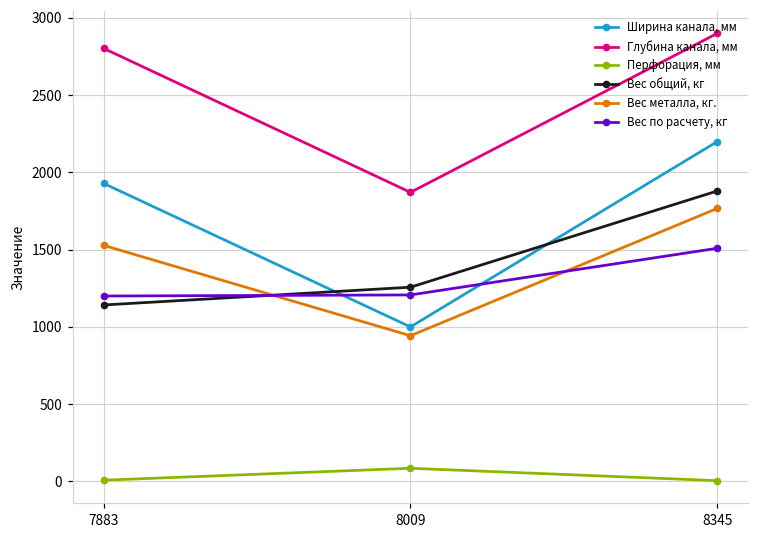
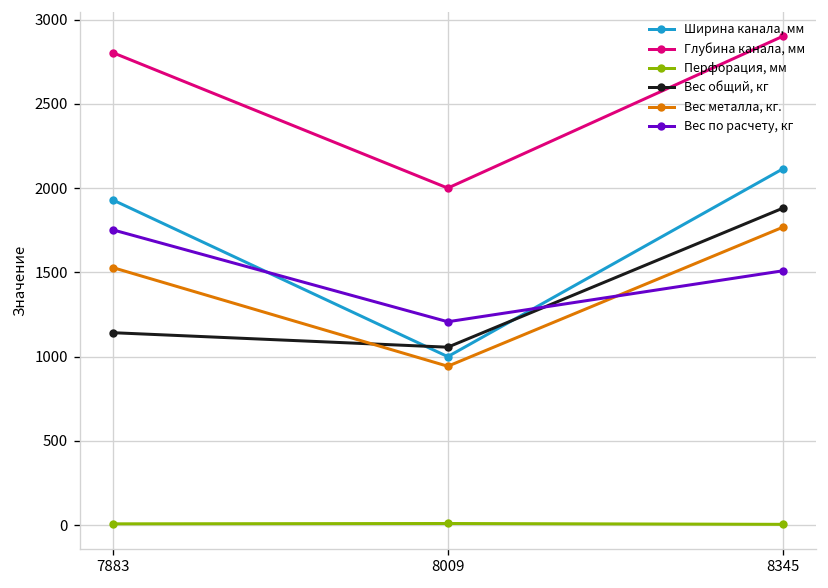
  {
    "Ширина канала, мм": {
      "7883": 1930,
      "8009": 1000,
-     "8345": 2200
+     "8345": 2110
    },
    "Глубина канала, мм": {
      "7883": 2800,
-     "8009": 1870,
+     "8009": 2000,
      "8345": 2900
    },
    "Перфорация, мм": {
      "7883": 10,
-     "8009": 90,
+     "8009": 10,
      "8345": 10
    },
    "Вес общий, кг": {
      "7883": 1140,
-     "8009": 1260,
+     "8009": 1060,
      "8345": 1880
    },
    "Вес металла, кг.": {
      "7883": 1530,
      "8009": 940,
      "8345": 1770
    },
    "Вес по расчету, кг": {
-     "7883": 1200,
+     "7883": 1750,
      "8009": 1210,
      "8345": 1510
    }
  }
